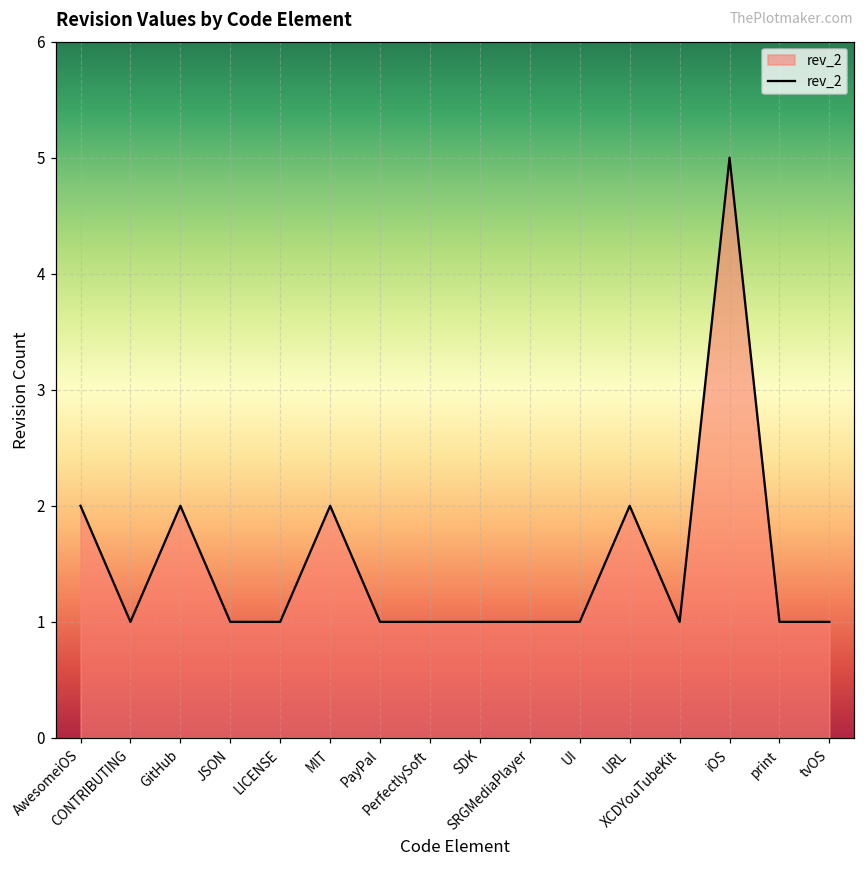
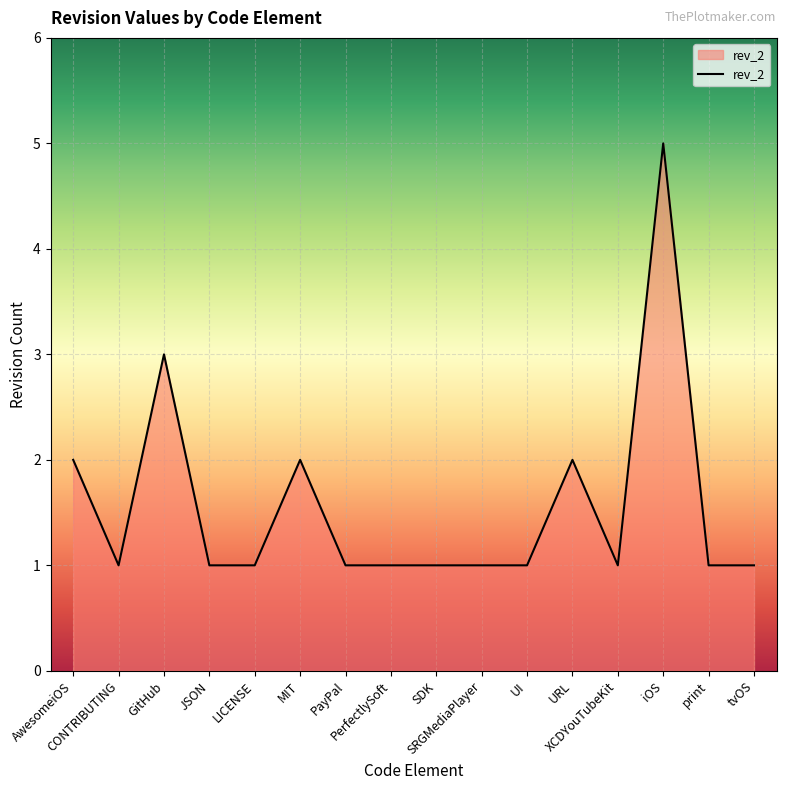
  {
    "AwesomeiOS": 2,
    "CONTRIBUTING": 1,
-   "GitHub": 2,
+   "GitHub": 3,
    "JSON": 1,
    "LICENSE": 1,
    "MIT": 2,
    "PayPal": 1,
    "PerfectlySoft": 1,
    "SDK": 1,
    "SRGMediaPlayer": 1,
    "UI": 1,
    "URL": 2,
    "XCDYouTubeKit": 1,
    "iOS": 5,
    "print": 1,
    "tvOS": 1
  }
